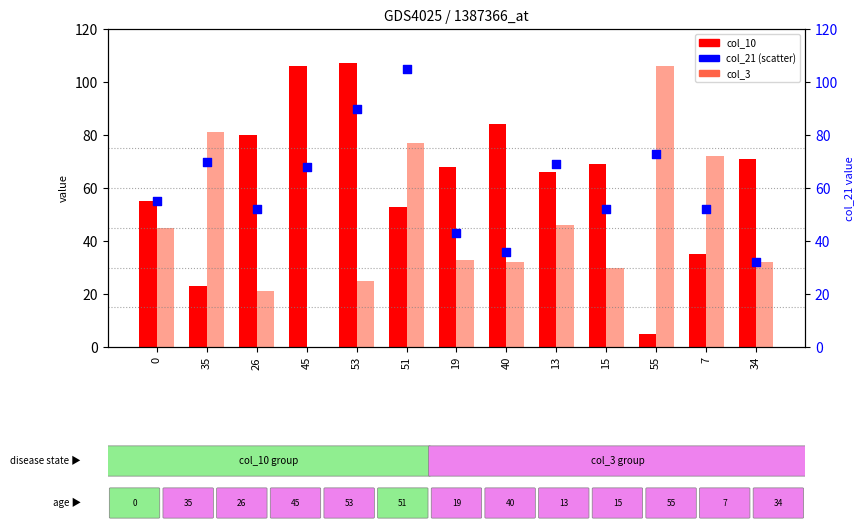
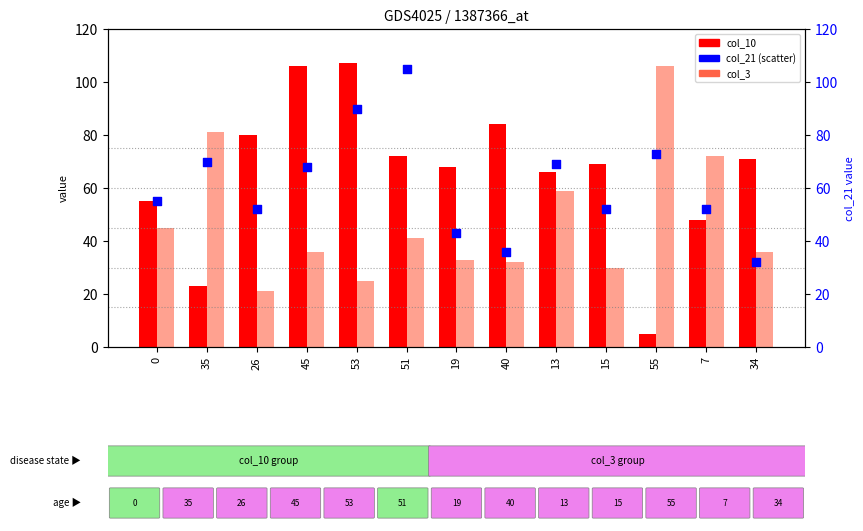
  {
    "col_10": {
      "0": 55,
      "35": 23,
      "26": 80,
      "45": 106,
      "53": 107,
-     "51": 53,
+     "51": 72,
      "19": 68,
      "40": 84,
      "13": 66,
      "15": 69,
      "55": 5,
-     "7": 35,
+     "7": 48,
      "34": 71
    },
    "col_3": {
      "0": 45,
      "35": 81,
      "26": 21,
-     "45": 0,
+     "45": 36,
      "53": 25,
-     "51": 77,
+     "51": 41,
      "19": 33,
      "40": 32,
-     "13": 46,
+     "13": 59,
      "15": 30,
      "55": 106,
      "7": 72,
-     "34": 32
+     "34": 36
    }
  }
